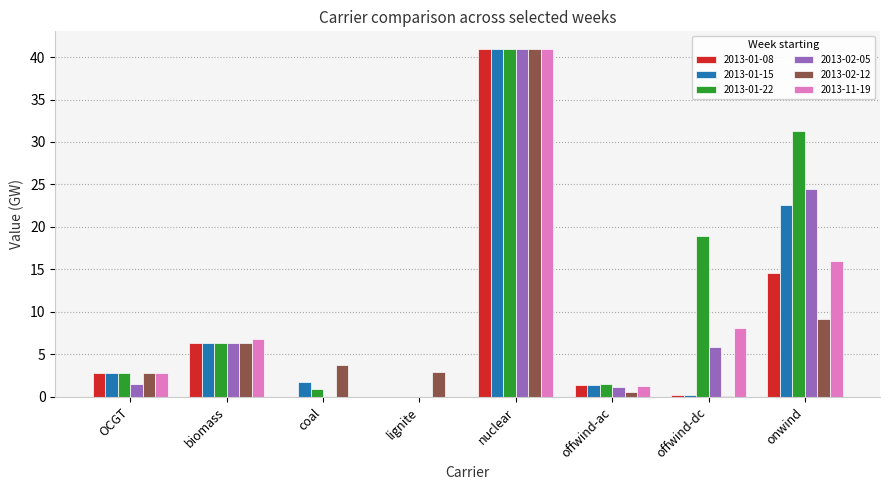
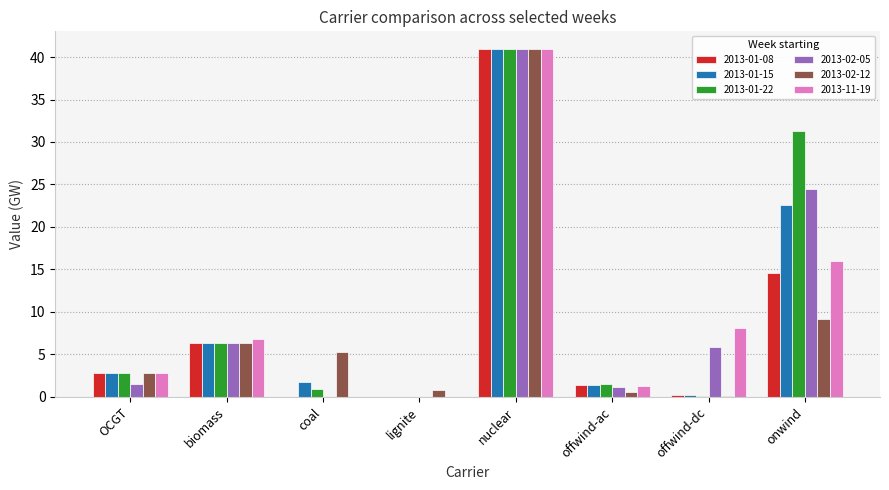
  {
    "2013-01-08": {
      "OCGT": 3,
      "biomass": 6,
      "coal": 0,
      "lignite": 0,
      "nuclear": 41,
      "offwind-ac": 1,
      "onwind": 15
    },
    "2013-01-15": {
      "OCGT": 3,
      "biomass": 6,
      "coal": 2,
      "lignite": 0,
      "nuclear": 41,
      "offwind-ac": 1,
      "onwind": 23
    },
    "2013-01-22": {
      "OCGT": 3,
      "biomass": 6,
      "coal": 1,
      "lignite": 0,
      "nuclear": 41,
      "offwind-ac": 2,
-     "offwind-dc": 19,
+     "offwind-dc": 0,
      "onwind": 31
    },
    "2013-02-05": {
      "OCGT": 2,
      "biomass": 6,
      "coal": 0,
      "lignite": 0,
      "nuclear": 41,
      "offwind-ac": 1,
      "offwind-dc": 6,
      "onwind": 24
    },
    "2013-02-12": {
      "OCGT": 3,
      "biomass": 6,
-     "coal": 4,
-     "lignite": 3,
+     "coal": 5,
+     "lignite": 1,
      "nuclear": 41,
      "offwind-ac": 1,
      "onwind": 9
    },
    "2013-11-19": {
      "OCGT": 3,
      "biomass": 7,
      "coal": 0,
      "lignite": 0,
      "nuclear": 41,
      "offwind-ac": 1,
      "offwind-dc": 8,
      "onwind": 16
    }
  }
